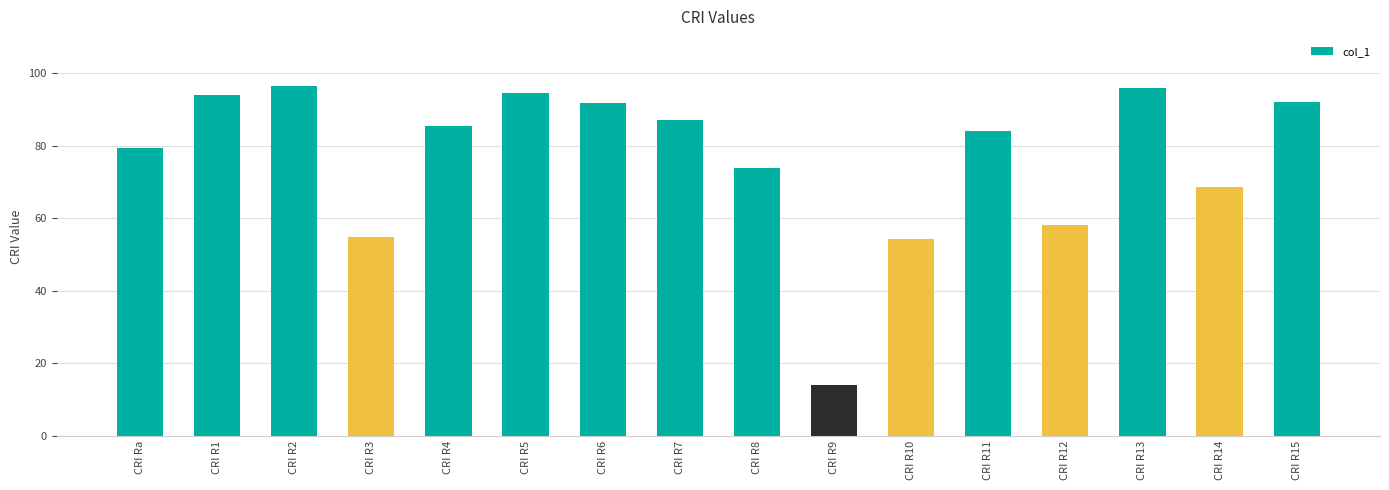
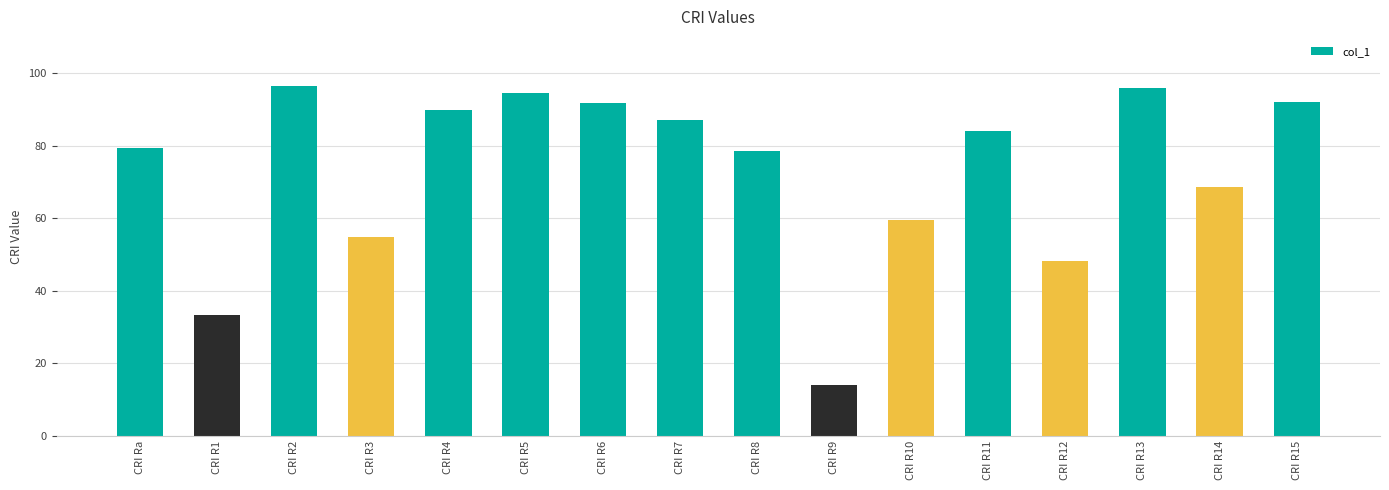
  {
    "CRI Ra": 79,
-   "CRI R1": 94,
+   "CRI R1": 33,
    "CRI R2": 97,
    "CRI R3": 55,
-   "CRI R4": 86,
+   "CRI R4": 90,
    "CRI R5": 95,
    "CRI R6": 92,
    "CRI R7": 87,
-   "CRI R8": 74,
+   "CRI R8": 79,
    "CRI R9": 14,
-   "CRI R10": 54,
+   "CRI R10": 60,
    "CRI R11": 84,
-   "CRI R12": 58,
+   "CRI R12": 48,
    "CRI R13": 96,
    "CRI R14": 69,
    "CRI R15": 92
  }
